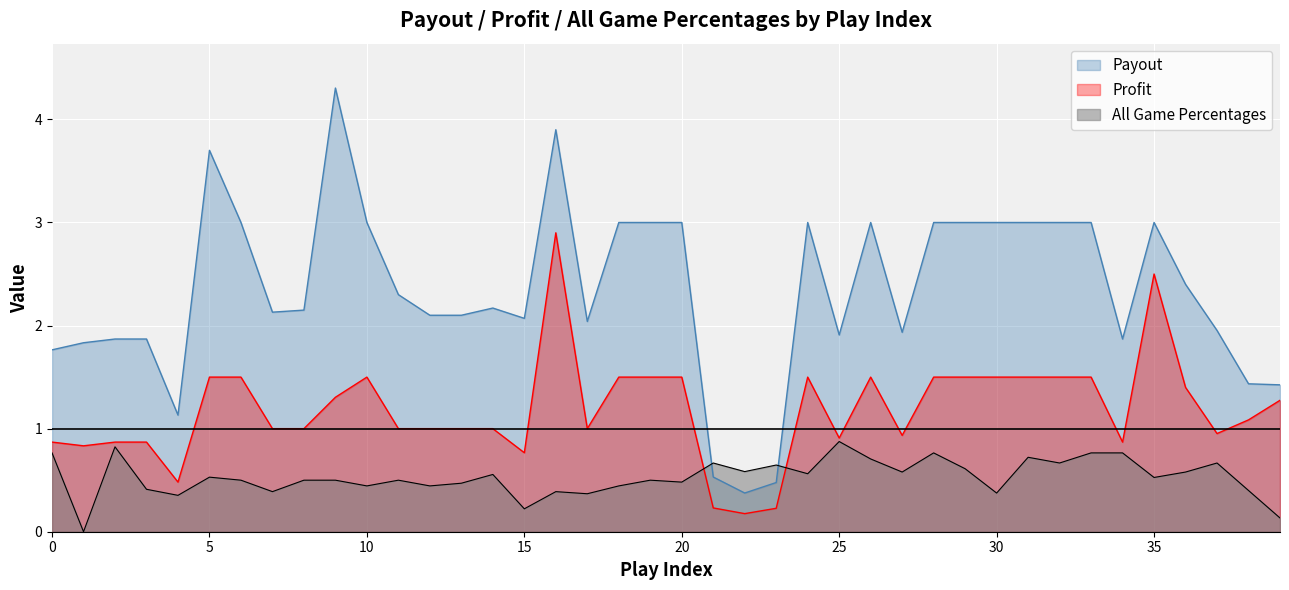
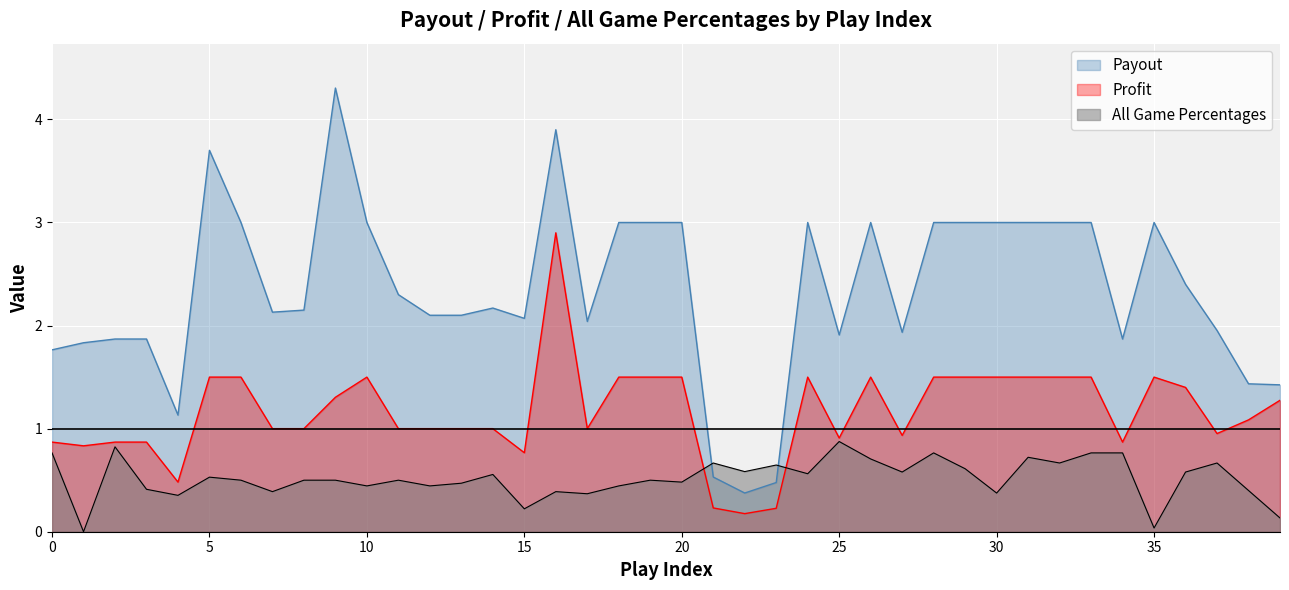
  {
    "Payout": {
      "0": 1.76,
      "5": 3.70,
      "10": 3.00,
      "15": 2.07,
      "20": 3.00,
      "25": 1.91,
      "30": 3.00,
      "35": 3.00
    },
    "Profit": {
      "0": 0.87,
      "5": 1.5,
      "10": 1.5,
      "15": 0.77,
      "20": 1.5,
      "25": 0.9,
      "30": 1.5,
-     "35": 2.5
+     "35": 1.5
    },
    "All Game Percentages": {
      "0": 0.76,
      "5": 0.53,
      "10": 0.44,
      "15": 0.22,
      "20": 0.48,
      "25": 0.88,
      "30": 0.38,
-     "35": 0.53
+     "35": 0.04
    }
  }
